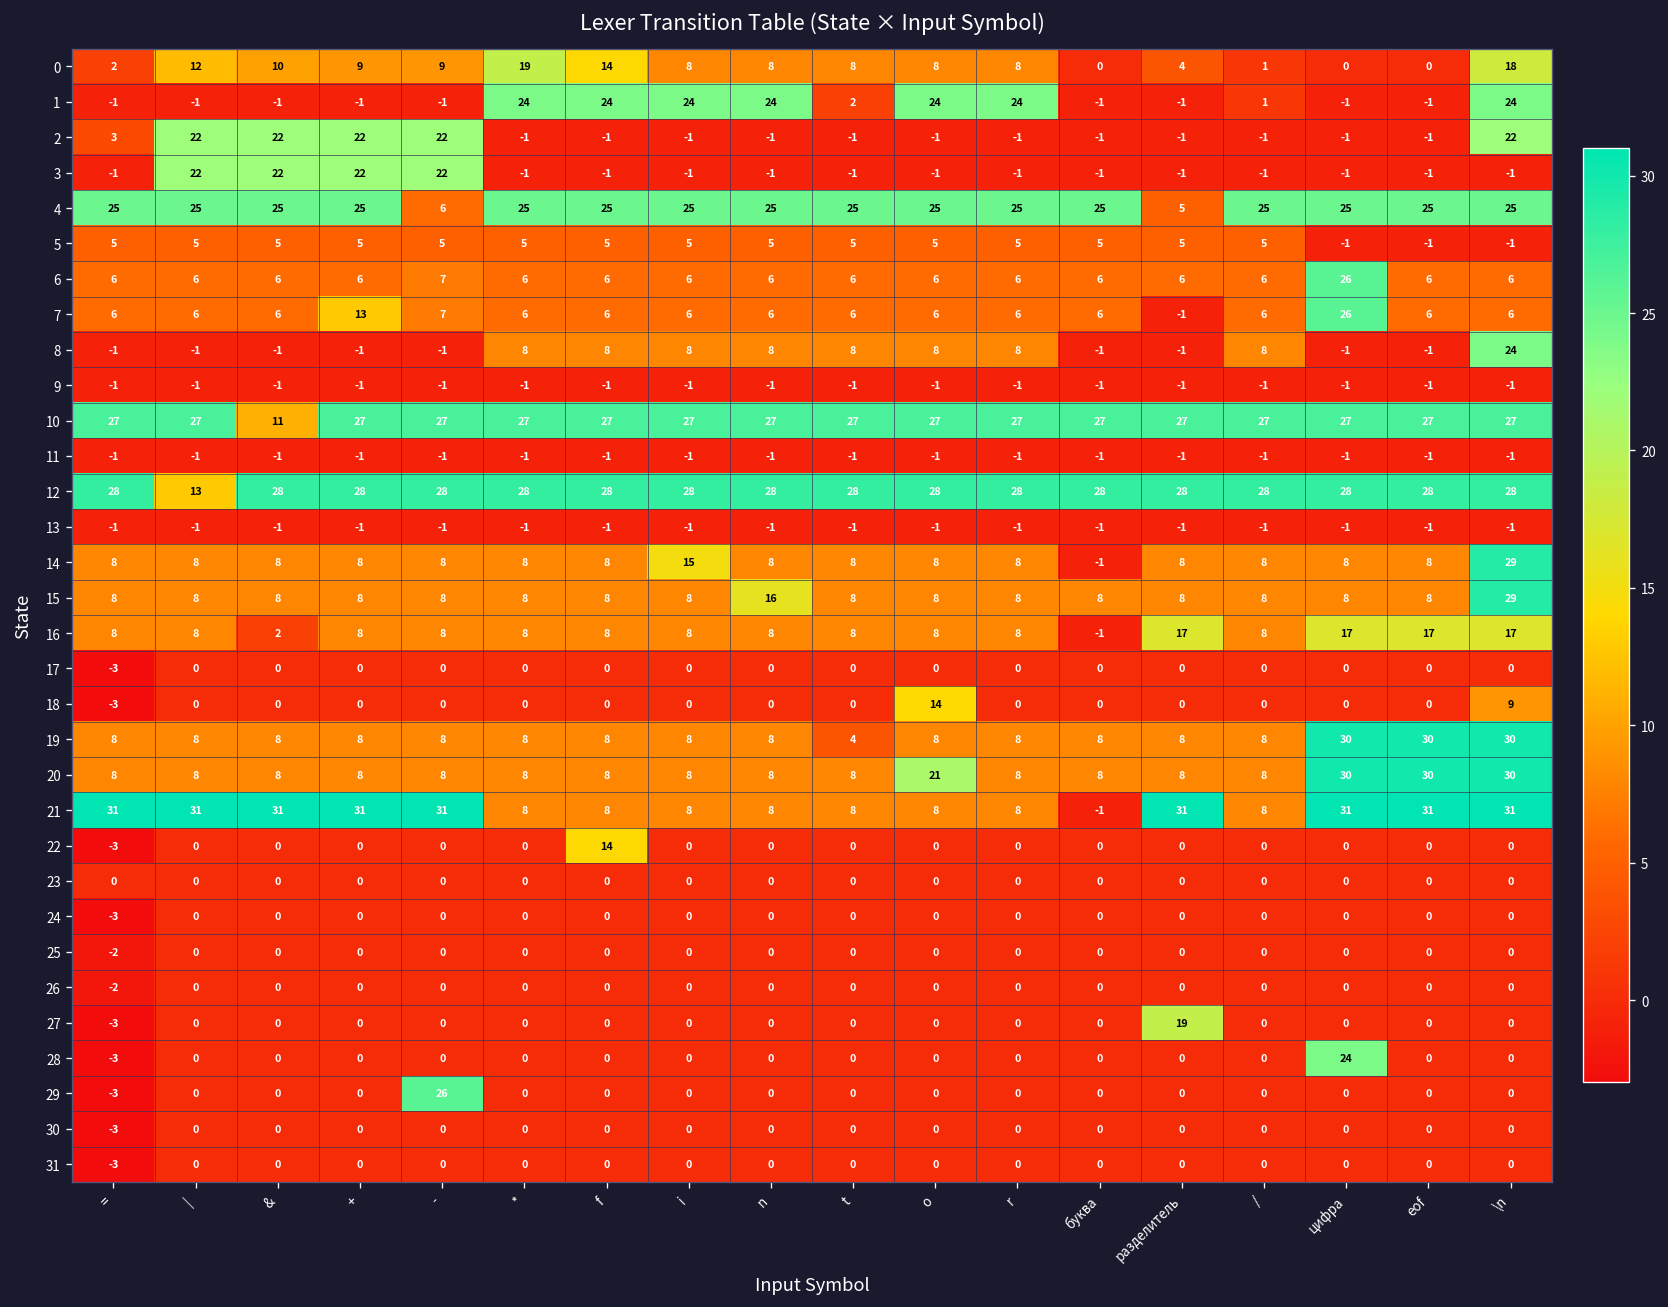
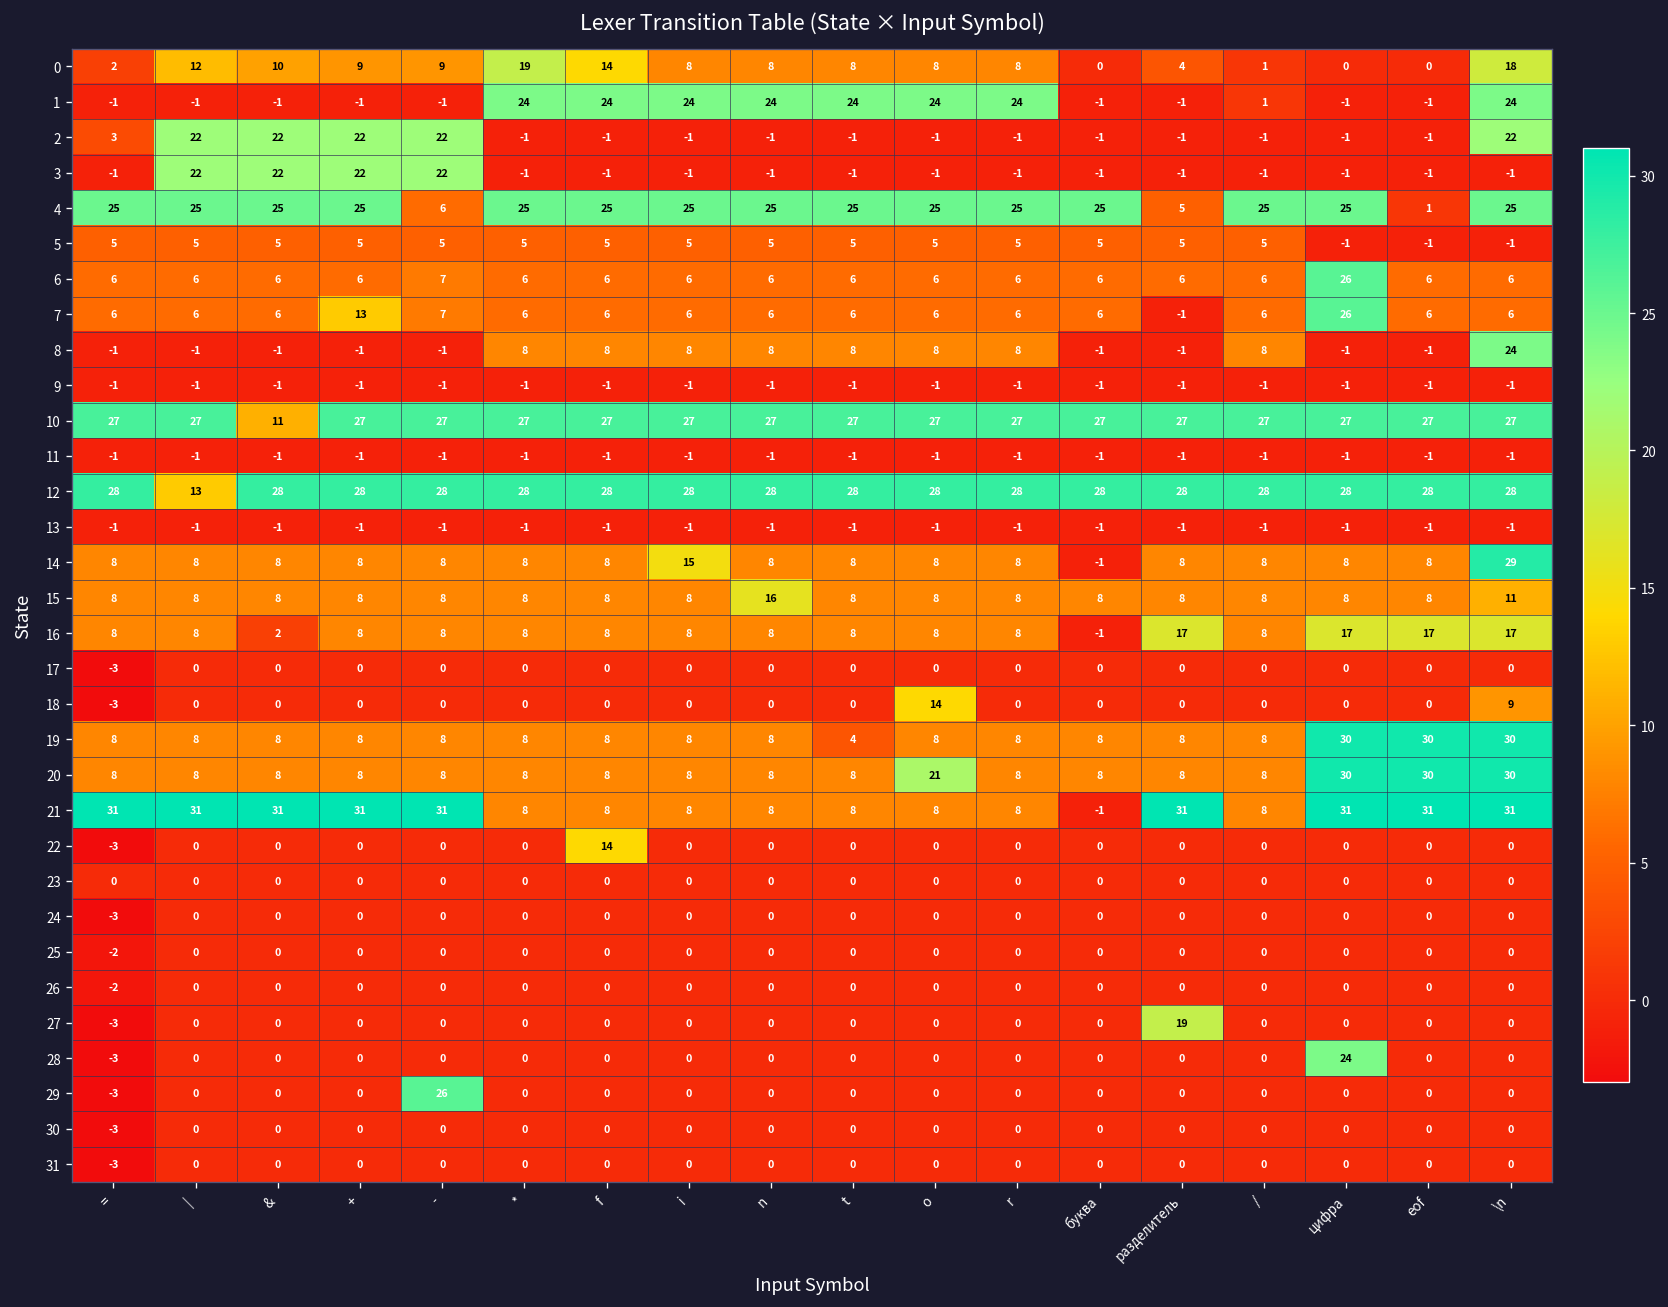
  {
    "1": {
      "=": -1,
      "|": -1,
      "&": -1,
      "+": -1,
      "-": -1,
      "*": 24,
      "f": 24,
      "i": 24,
      "n": 24,
-     "t": 2,
+     "t": 24,
      "o": 24,
      "r": 24,
      "буква": -1,
      "разделитель": -1,
      "/": 1,
      "цифра": -1,
      "eof": -1,
      "\\n": 24
    },
    "4": {
      "=": 25,
      "|": 25,
      "&": 25,
      "+": 25,
      "-": 6,
      "*": 25,
      "f": 25,
      "i": 25,
      "n": 25,
      "t": 25,
      "o": 25,
      "r": 25,
      "буква": 25,
      "разделитель": 5,
      "/": 25,
      "цифра": 25,
-     "eof": 25,
+     "eof": 1,
      "\\n": 25
    },
    "15": {
      "=": 8,
      "|": 8,
      "&": 8,
      "+": 8,
      "-": 8,
      "*": 8,
      "f": 8,
      "i": 8,
      "n": 16,
      "t": 8,
      "o": 8,
      "r": 8,
      "буква": 8,
      "разделитель": 8,
      "/": 8,
      "цифра": 8,
      "eof": 8,
-     "\\n": 29
+     "\\n": 11
    }
  }
